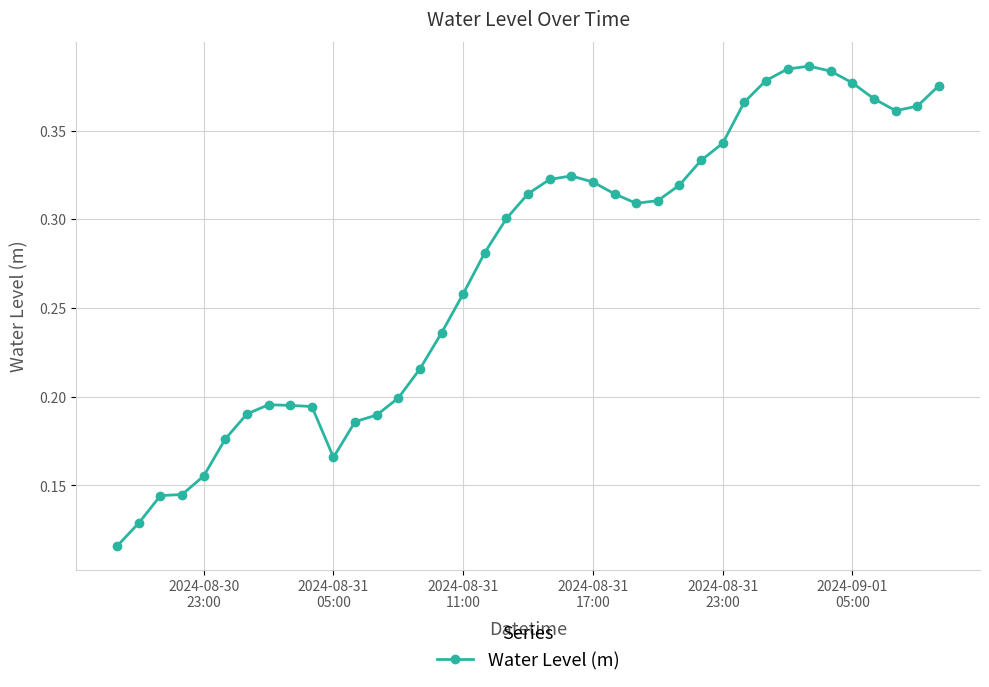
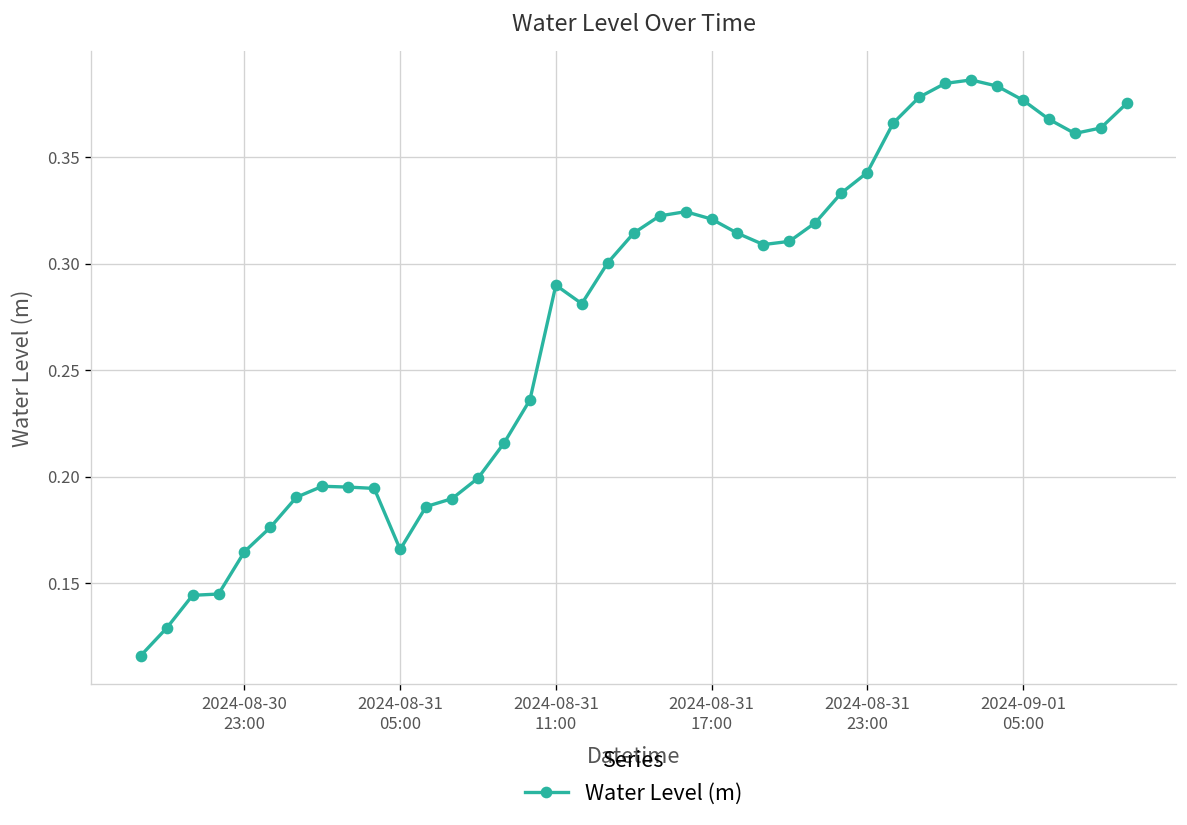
  {
-   "2024-08-30 23:00": 0.155,
+   "2024-08-30 23:00": 0.165,
    "2024-08-31 05:00": 0.166,
-   "2024-08-31 11:00": 0.258,
+   "2024-08-31 11:00": 0.290,
    "2024-08-31 17:00": 0.321,
    "2024-08-31 23:00": 0.343,
    "2024-09-01 05:00": 0.377
  }
